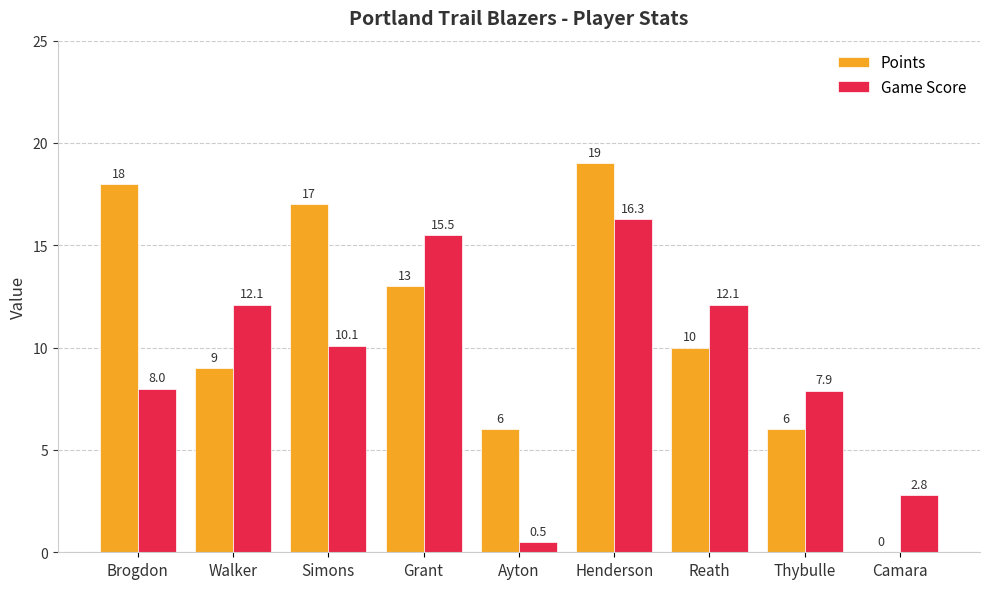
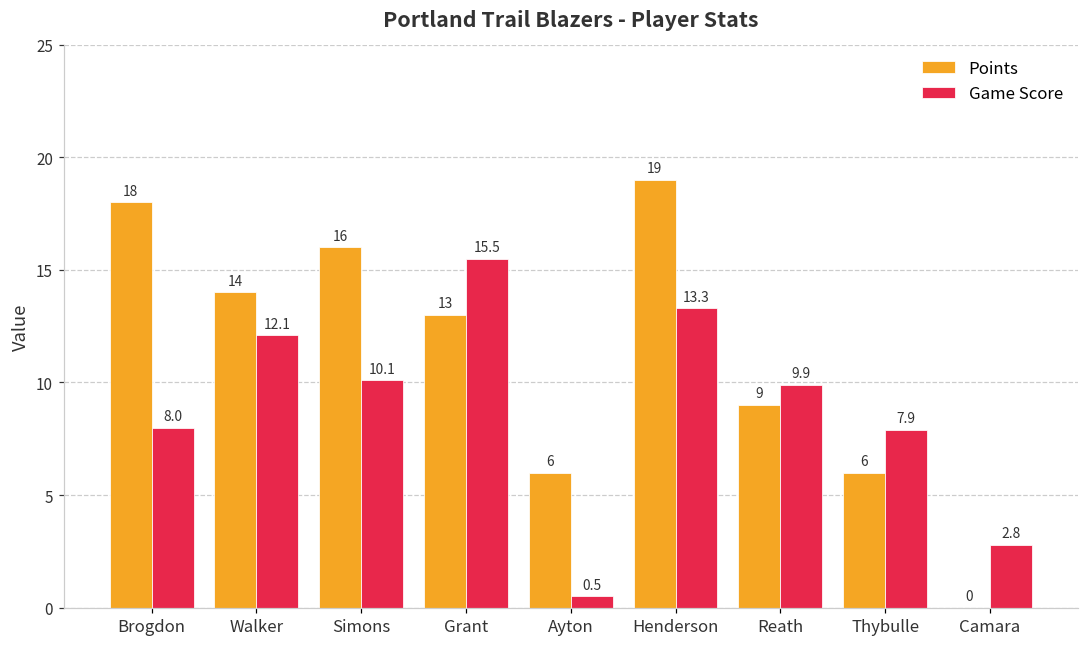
  {
    "Points": {
      "Brogdon": 18,
-     "Walker": 9,
-     "Simons": 17,
+     "Walker": 14,
+     "Simons": 16,
      "Grant": 13,
      "Ayton": 6,
      "Henderson": 19,
-     "Reath": 10,
+     "Reath": 9,
      "Thybulle": 6,
      "Camara": 0
    },
    "Game Score": {
      "Brogdon": 8.0,
      "Walker": 12.1,
      "Simons": 10.1,
      "Grant": 15.5,
      "Ayton": 0.5,
-     "Henderson": 16.3,
-     "Reath": 12.1,
+     "Henderson": 13.3,
+     "Reath": 9.9,
      "Thybulle": 7.9,
      "Camara": 2.8
    }
  }
